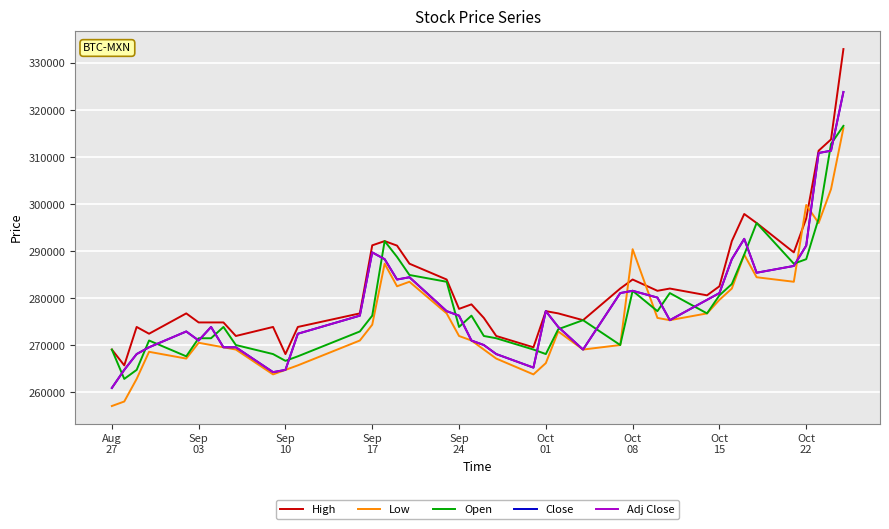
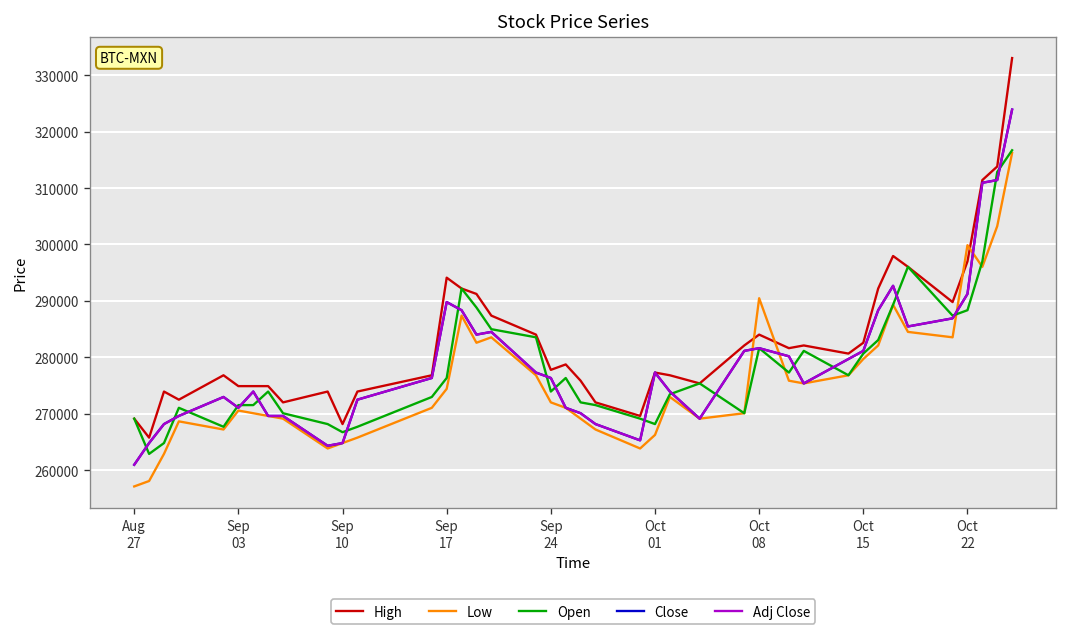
  {
    "High": {
      "Sep 03": 275000,
      "Sep 10": 268000,
-     "Sep 17": 291000,
+     "Sep 17": 294000,
      "Sep 24": 278000,
      "Oct 08": 284000,
      "Oct 15": 283000,
      "Oct 22": 297000
    },
    "Low": {
      "Aug 27": 257000,
      "Sep 17": 274000,
      "Sep 24": 272000,
      "Oct 01": 266000,
      "Oct 08": 290000,
      "Oct 15": 280000,
      "Oct 22": 300000
    },
    "Open": {
      "Sep 10": 267000,
      "Sep 17": 276000,
      "Sep 24": 274000,
      "Oct 01": 268000,
      "Oct 22": 288000
    },
    "Adj Close": {
      "Aug 27": 261000,
      "Sep 17": 290000,
      "Sep 24": 276000,
      "Oct 22": 291000
    }
  }
